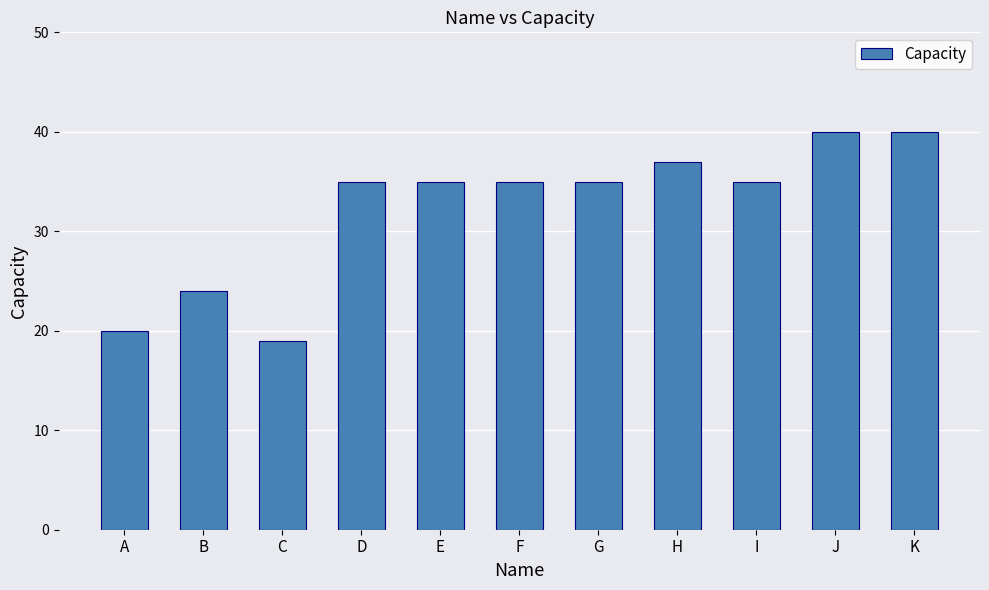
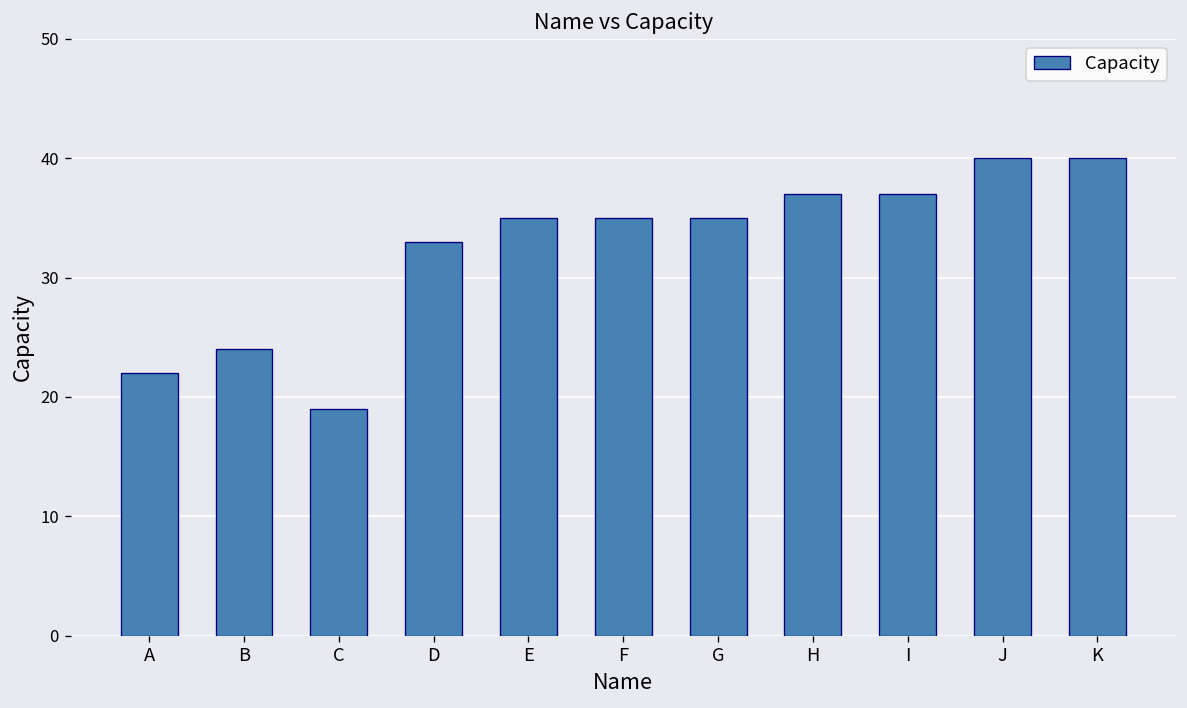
  {
-   "A": 20,
+   "A": 22,
    "B": 24,
    "C": 19,
-   "D": 35,
+   "D": 33,
    "E": 35,
    "F": 35,
    "G": 35,
    "H": 37,
-   "I": 35,
+   "I": 37,
    "J": 40,
    "K": 40
  }
